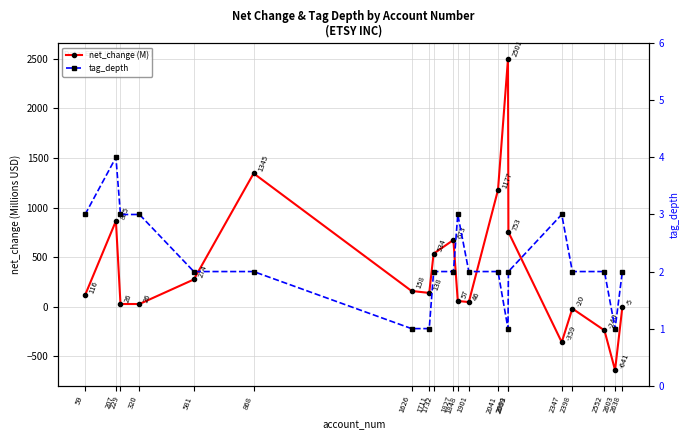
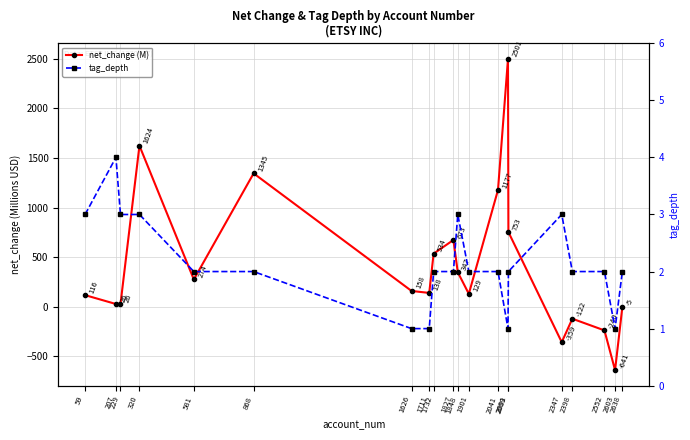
  {
    "net_change (M)": {
      "59": 116,
-     "207": 865,
-     "320": 26,
+     "207": 26,
+     "320": 1624,
      "581": 274,
      "868": 1345,
      "1626": 158,
      "1711": 138,
      "1732": 534,
      "1827": 673,
-     "1848": 57,
-     "1901": 46,
+     "1848": 347,
+     "1901": 129,
      "2041": 1177,
      "2089": 2501,
      "2091": 753,
      "2347": -359,
-     "2398": -20,
+     "2398": -122,
      "2603": -641,
      "2638": -5
    }
  }
